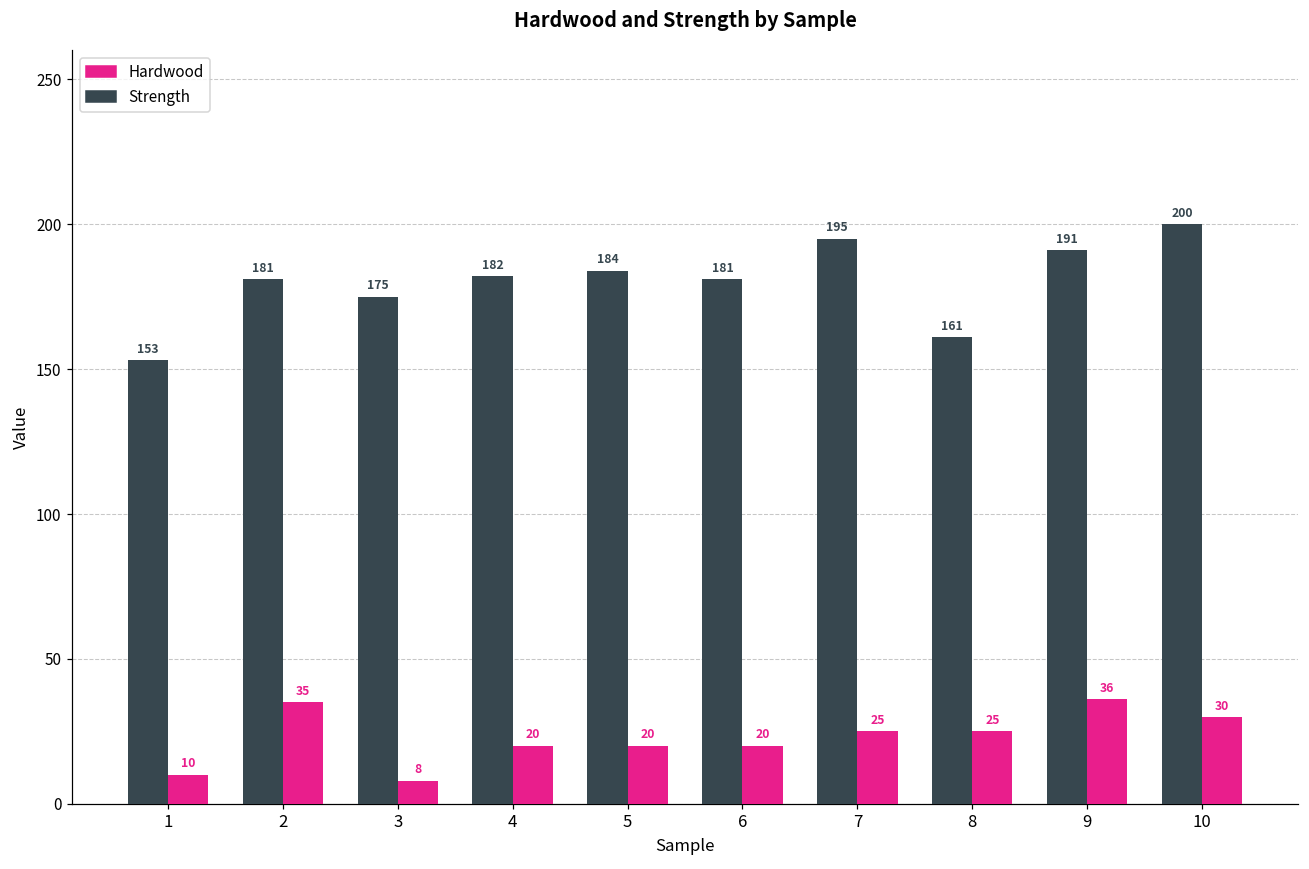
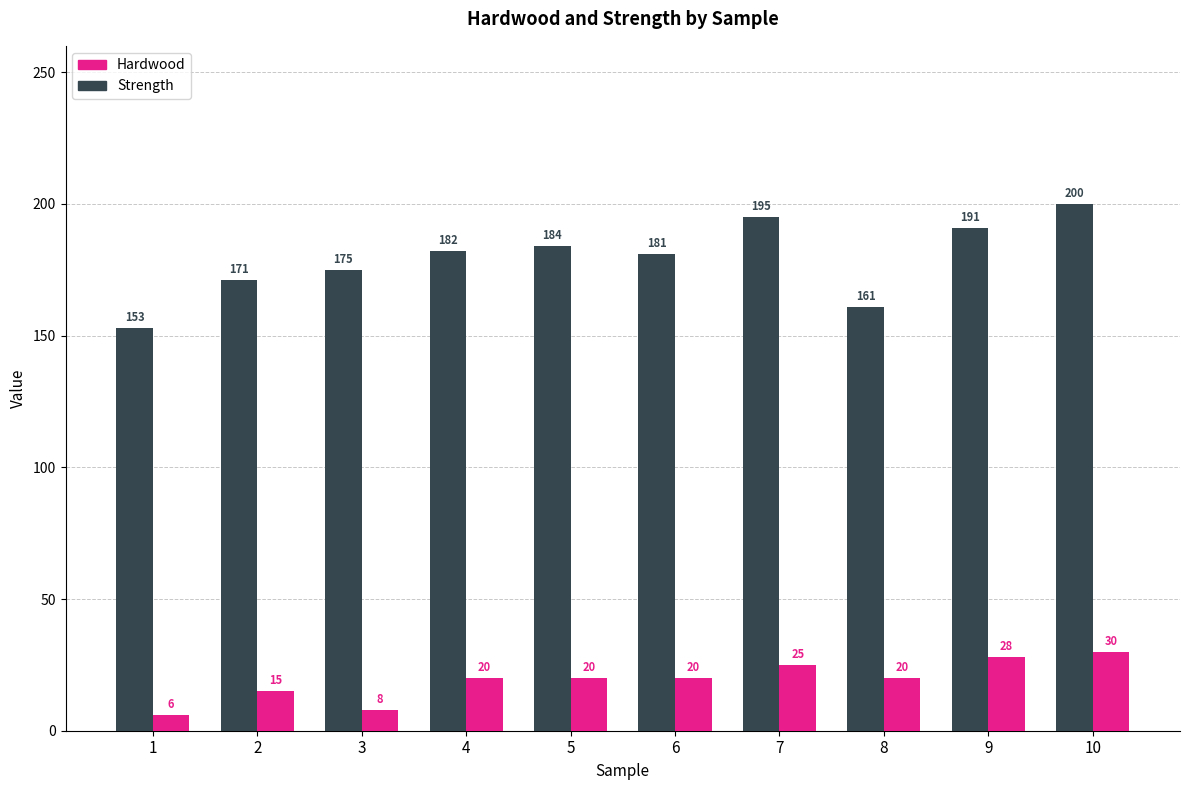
  {
    "Strength": {
      "1": 153,
-     "2": 181,
+     "2": 171,
      "3": 175,
      "4": 182,
      "5": 184,
      "6": 181,
      "7": 195,
      "8": 161,
      "9": 191,
      "10": 200
    },
    "Hardwood": {
-     "1": 10,
-     "2": 35,
+     "1": 6,
+     "2": 15,
      "3": 8,
      "4": 20,
      "5": 20,
      "6": 20,
      "7": 25,
-     "8": 25,
-     "9": 36,
+     "8": 20,
+     "9": 28,
      "10": 30
    }
  }
